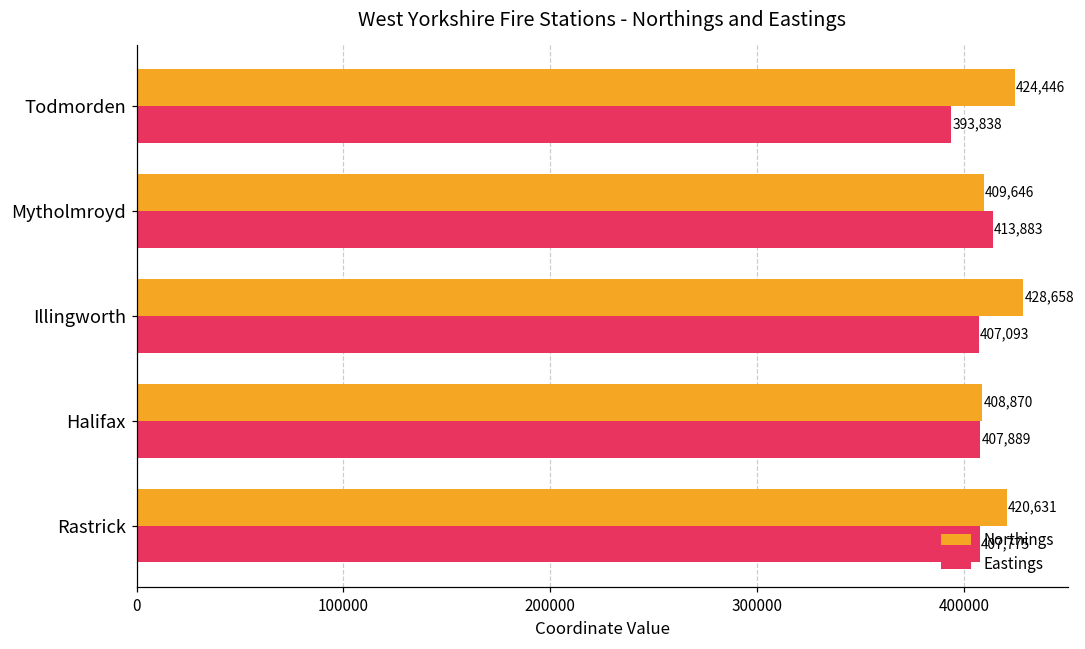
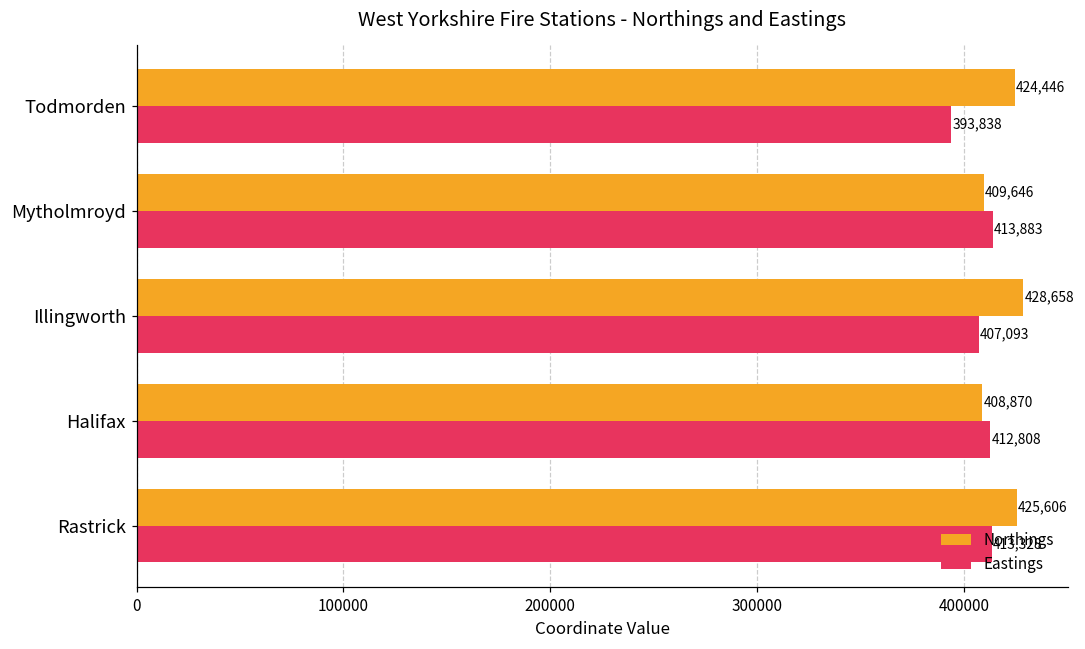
  {
    "Northings": {
      "Todmorden": "424,446",
      "Mytholmroyd": "409,646",
      "Illingworth": "428,658",
      "Halifax": "408,870",
-     "Rastrick": "420,631"
+     "Rastrick": "425,606"
    },
    "Eastings": {
      "Todmorden": "393,838",
      "Mytholmroyd": "413,883",
      "Illingworth": "407,093",
-     "Halifax": "407,889",
-     "Rastrick": "407,775"
+     "Halifax": "412,808",
+     "Rastrick": "413,328"
    }
  }
